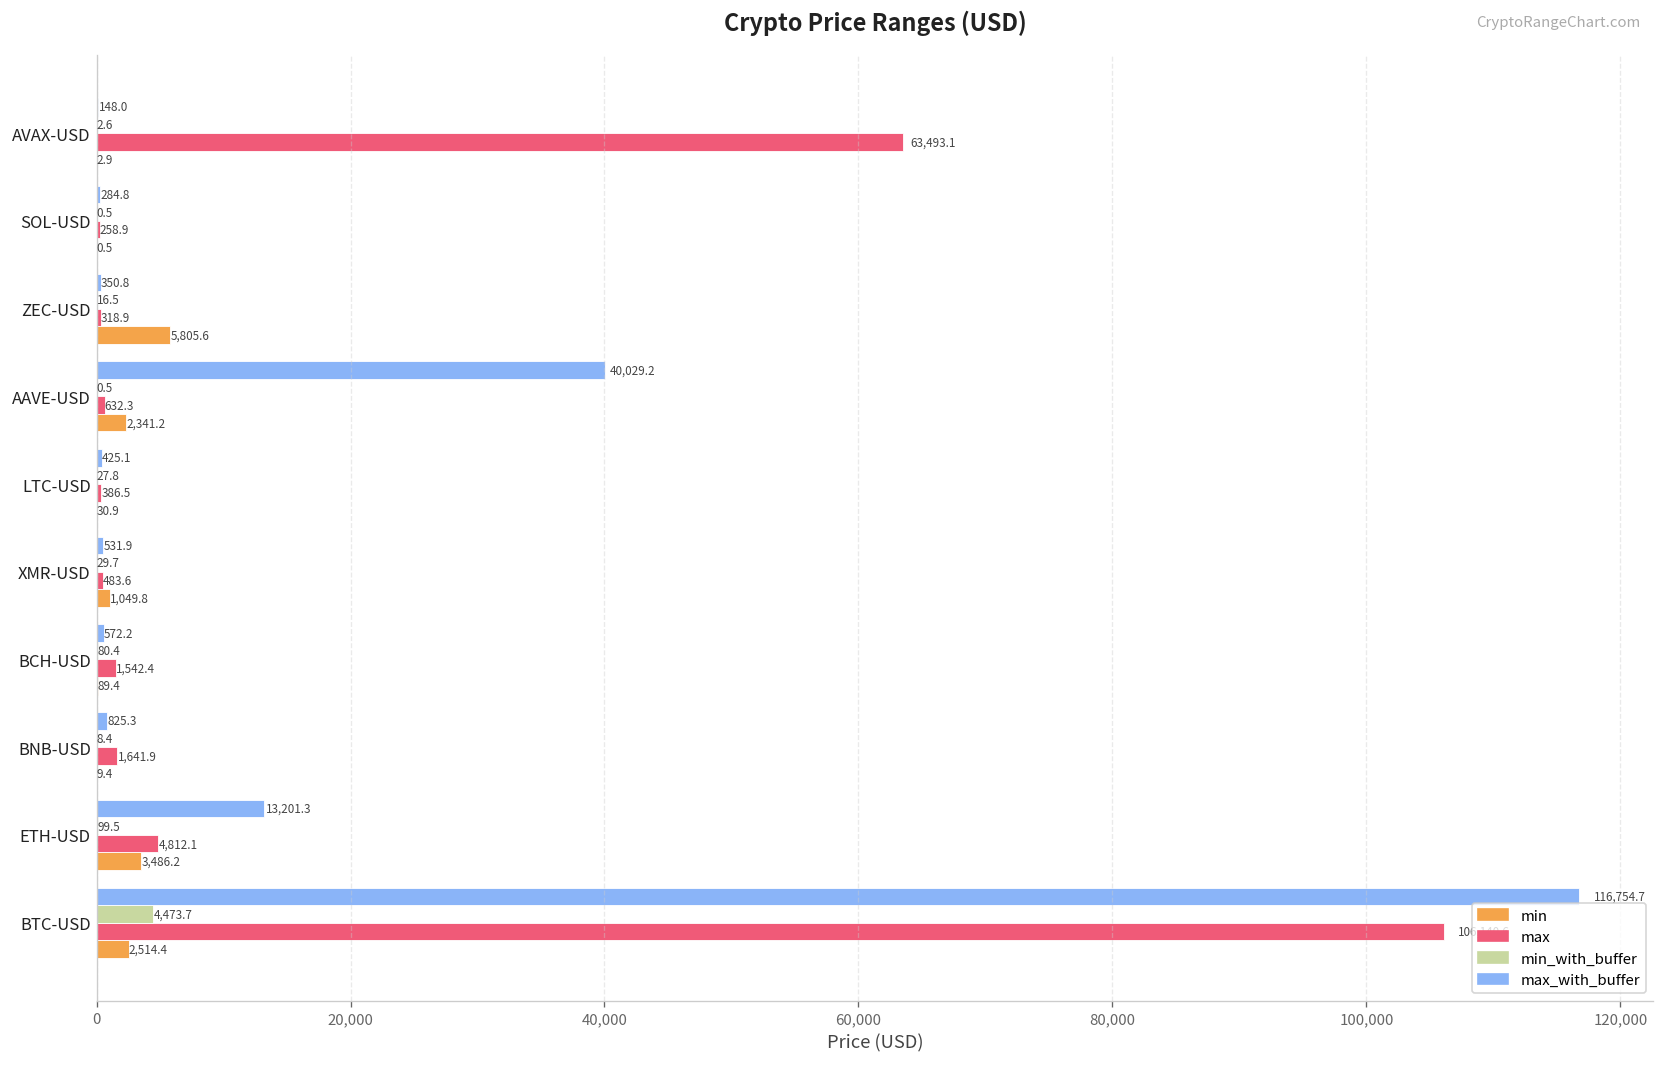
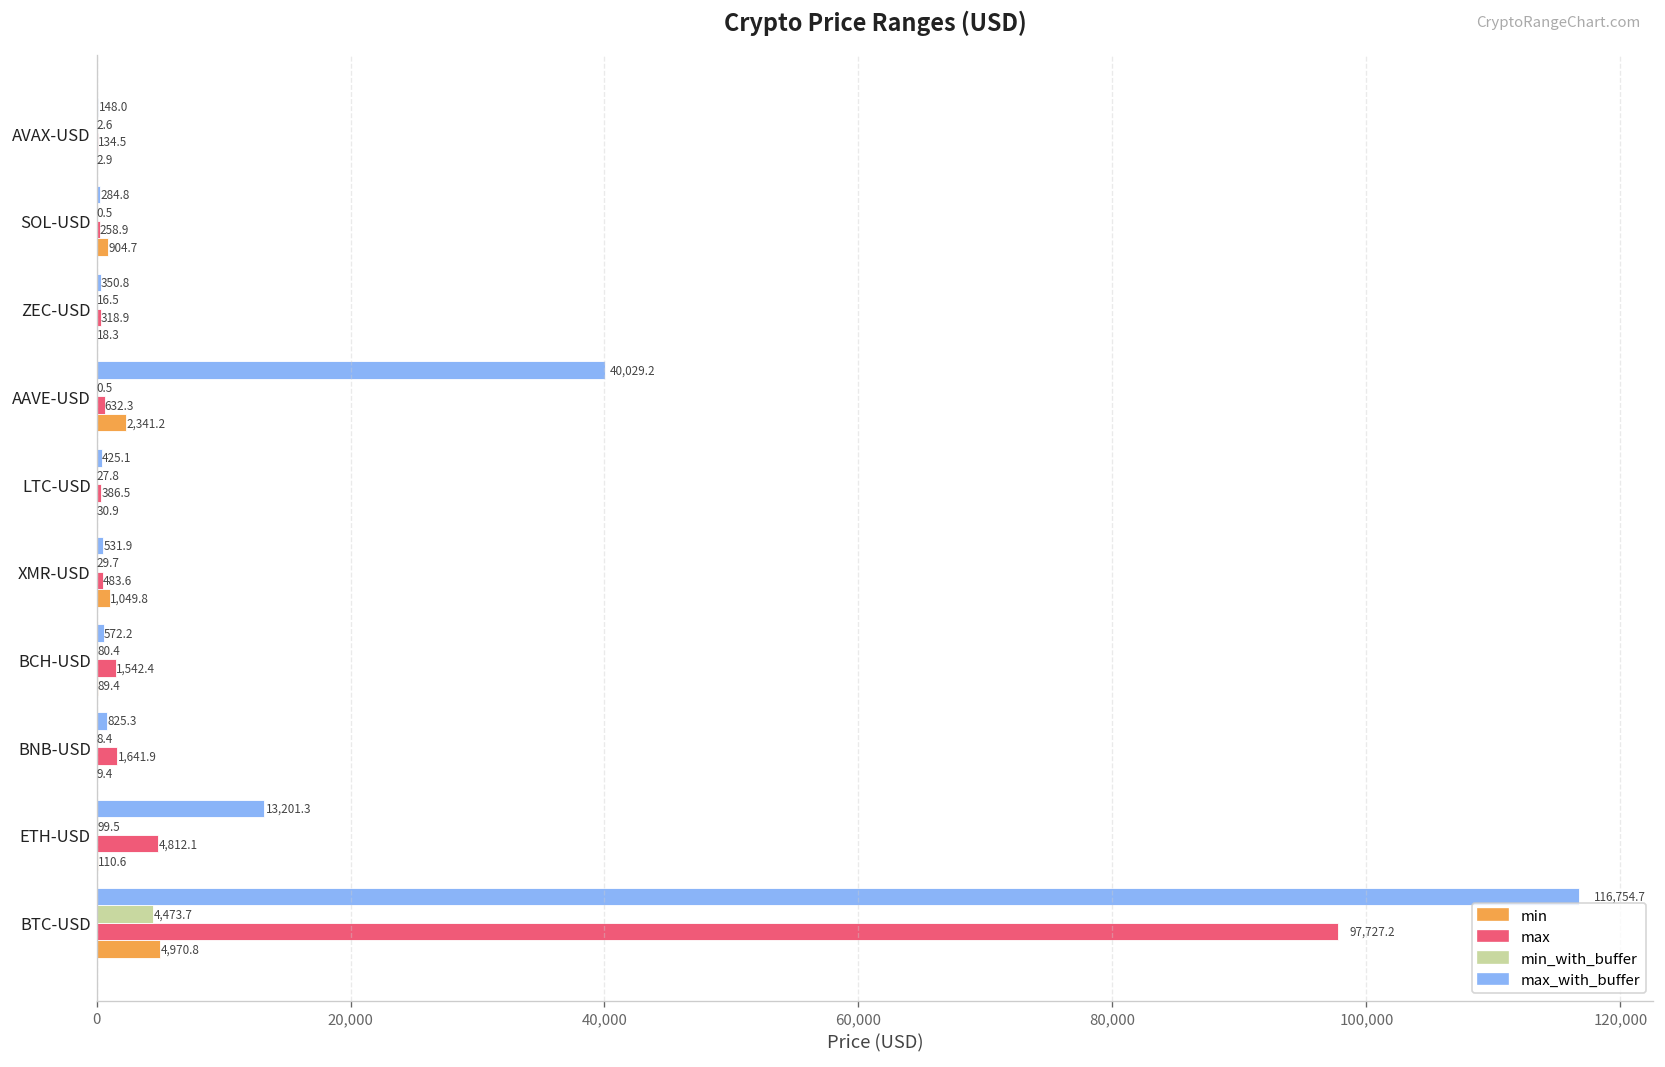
  {
    "min": {
      "AVAX-USD": "2.9",
-     "SOL-USD": "0.5",
-     "ZEC-USD": "5,805.6",
+     "SOL-USD": "904.7",
+     "ZEC-USD": "18.3",
      "AAVE-USD": "2,341.2",
      "LTC-USD": "30.9",
      "XMR-USD": "1,049.8",
      "BCH-USD": "89.4",
      "BNB-USD": "9.4",
-     "ETH-USD": "3,486.2",
-     "BTC-USD": "2,514.4"
+     "ETH-USD": "110.6",
+     "BTC-USD": "4,970.8"
    },
    "max": {
-     "AVAX-USD": "63,493.1",
+     "AVAX-USD": "134.5",
      "SOL-USD": "258.9",
      "ZEC-USD": "318.9",
      "AAVE-USD": "632.3",
      "LTC-USD": "386.5",
      "XMR-USD": "483.6",
      "BCH-USD": "1,542.4",
      "BNB-USD": "1,641.9",
      "ETH-USD": "4,812.1",
-     "BTC-USD": "106,100"
+     "BTC-USD": "97,700"
    },
    "min_with_buffer": {
      "AVAX-USD": "2.6",
      "SOL-USD": "0.5",
      "ZEC-USD": "16.5",
      "AAVE-USD": "0.5",
      "LTC-USD": "27.8",
      "XMR-USD": "29.7",
      "BCH-USD": "80.4",
      "BNB-USD": "8.4",
      "ETH-USD": "99.5",
      "BTC-USD": "4,473.7"
    },
    "max_with_buffer": {
      "AVAX-USD": "148.0",
      "SOL-USD": "284.8",
      "ZEC-USD": "350.8",
      "AAVE-USD": "40,029.2",
      "LTC-USD": "425.1",
      "XMR-USD": "531.9",
      "BCH-USD": "572.2",
      "BNB-USD": "825.3",
      "ETH-USD": "13,201.3"
    }
  }
